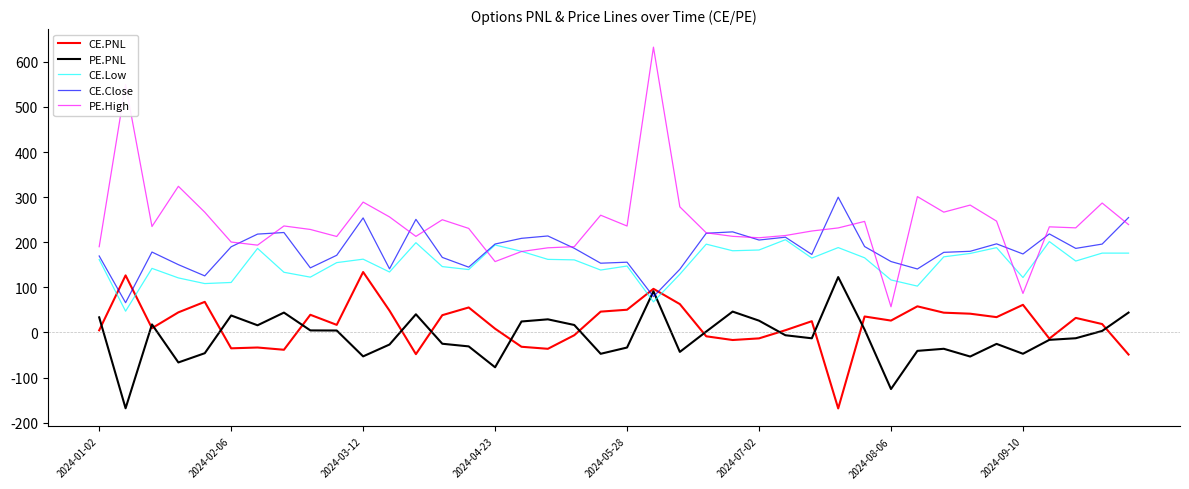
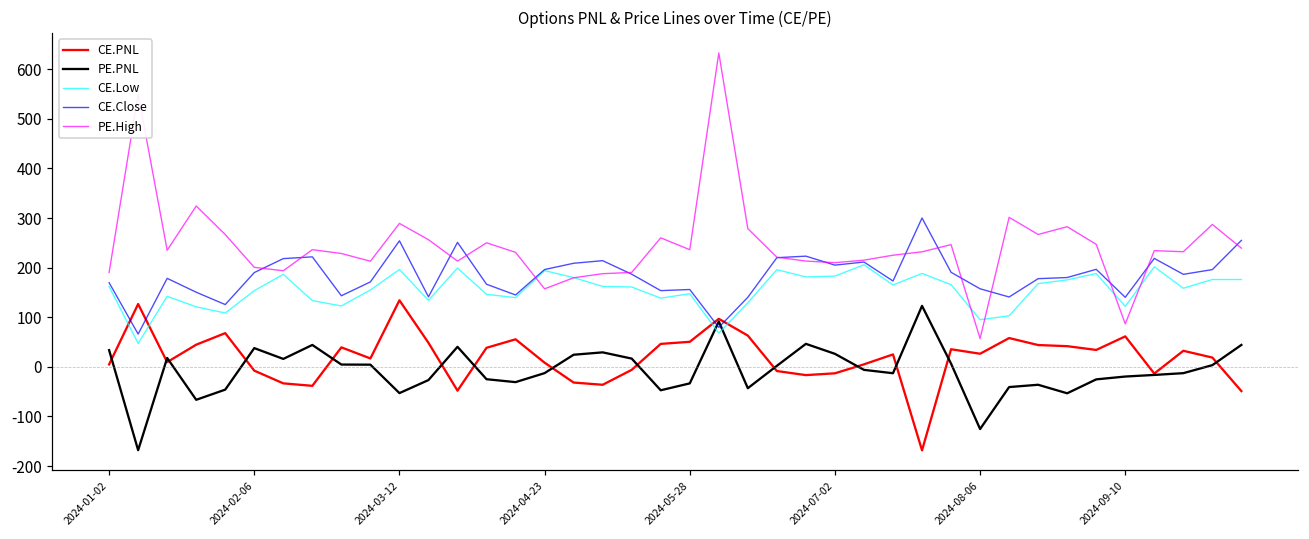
  {
    "CE.PNL": {
      "2024-01-02": 0,
-     "2024-02-06": -40,
+     "2024-02-06": -10,
      "2024-03-12": 130,
      "2024-04-23": 10,
      "2024-05-28": 50,
      "2024-07-02": -10,
      "2024-08-06": 30,
      "2024-09-10": 60
    },
    "PE.PNL": {
      "2024-01-02": 30,
      "2024-02-06": 40,
      "2024-03-12": -50,
-     "2024-04-23": -80,
+     "2024-04-23": -10,
      "2024-05-28": -30,
      "2024-07-02": 30,
      "2024-08-06": -130,
-     "2024-09-10": -50
+     "2024-09-10": -20
    },
    "CE.Low": {
      "2024-01-02": 160,
-     "2024-02-06": 110,
-     "2024-03-12": 160,
+     "2024-02-06": 150,
+     "2024-03-12": 200,
      "2024-05-28": 150,
      "2024-07-02": 180,
-     "2024-08-06": 120,
+     "2024-08-06": 100,
      "2024-09-10": 120
    },
    "CE.Close": {
      "2024-01-02": 170,
      "2024-02-06": 190,
      "2024-03-12": 250,
      "2024-05-28": 160,
      "2024-08-06": 160,
-     "2024-09-10": 170
+     "2024-09-10": 140
    },
    "PE.High": {
      "2024-01-02": 190,
      "2024-02-06": 200,
      "2024-03-12": 290,
      "2024-04-23": 160,
      "2024-05-28": 240,
      "2024-08-06": 60,
      "2024-09-10": 90
    }
  }
